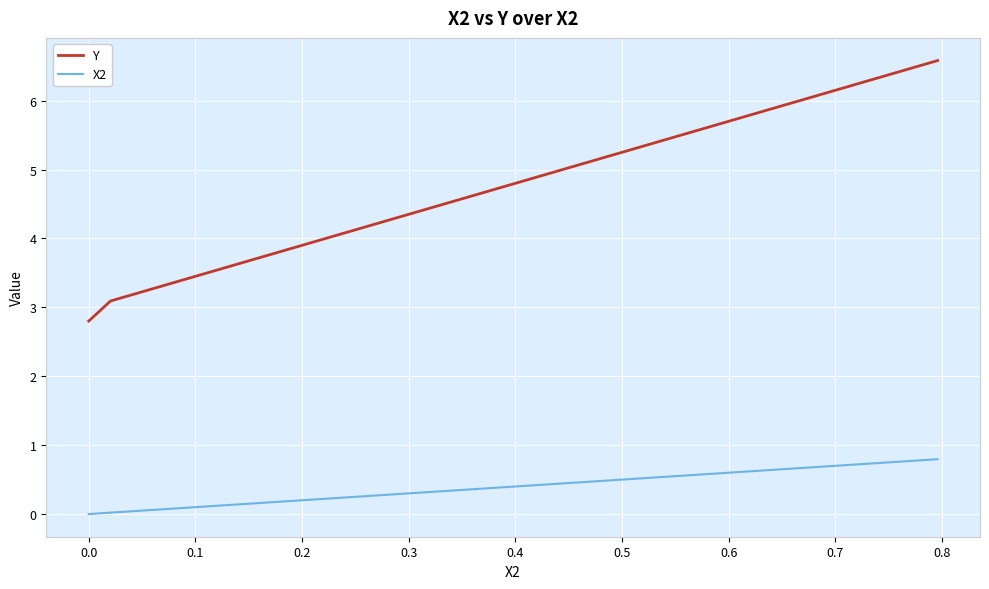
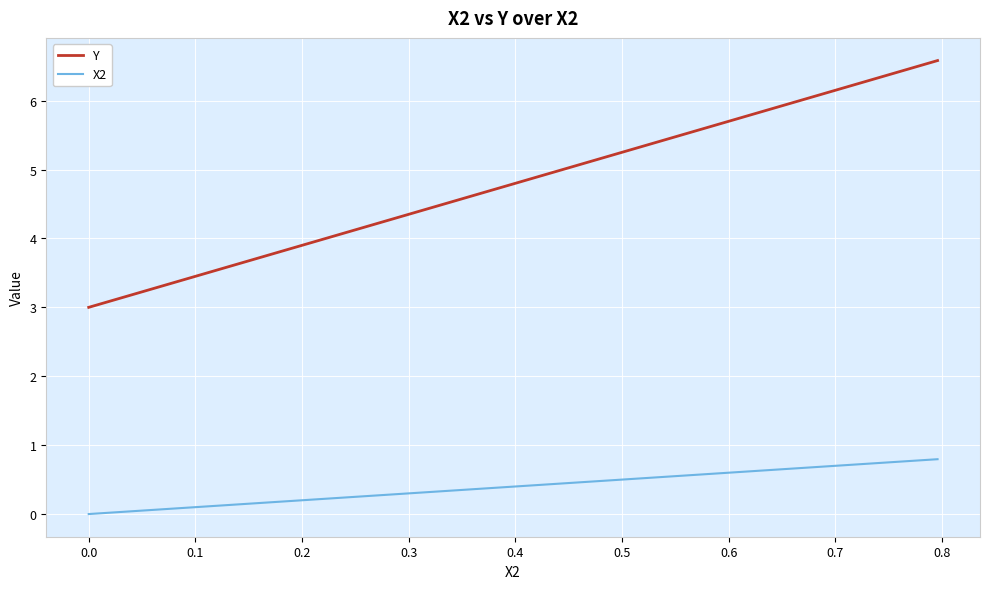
  {
    "Y": {
-     "0.0": 2.8
+     "0.0": 3.0
    },
    "X2": {
      "0.0": 0.0
    }
  }
